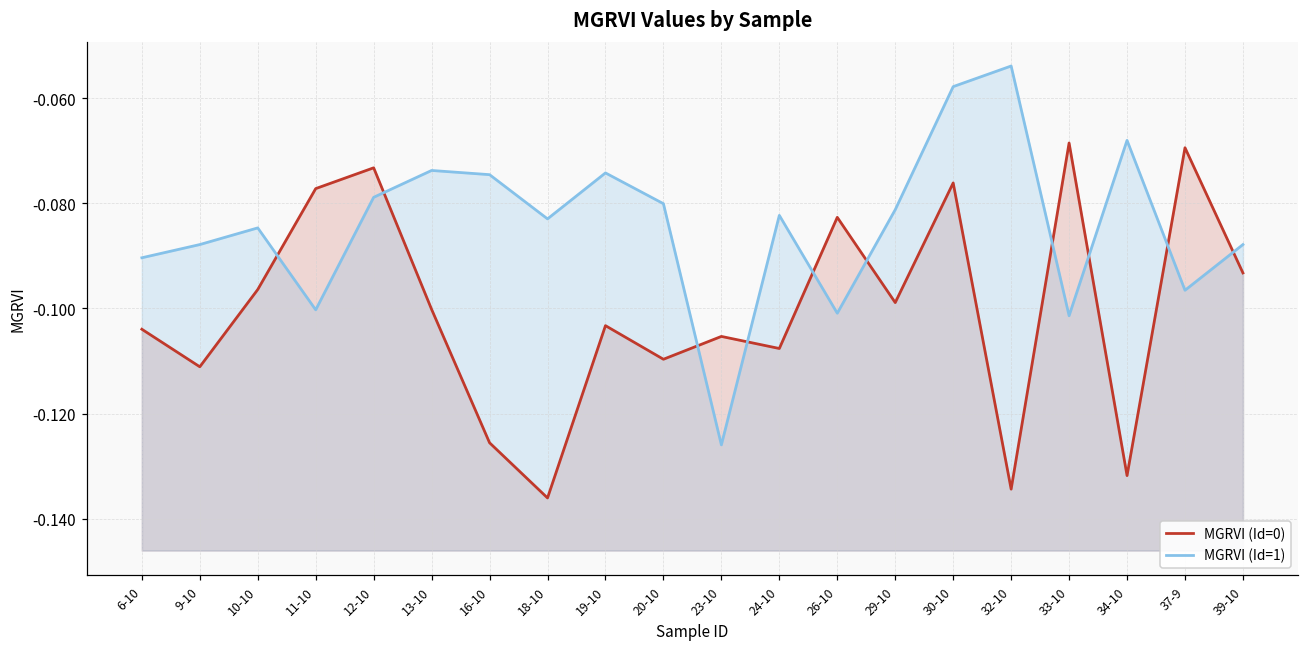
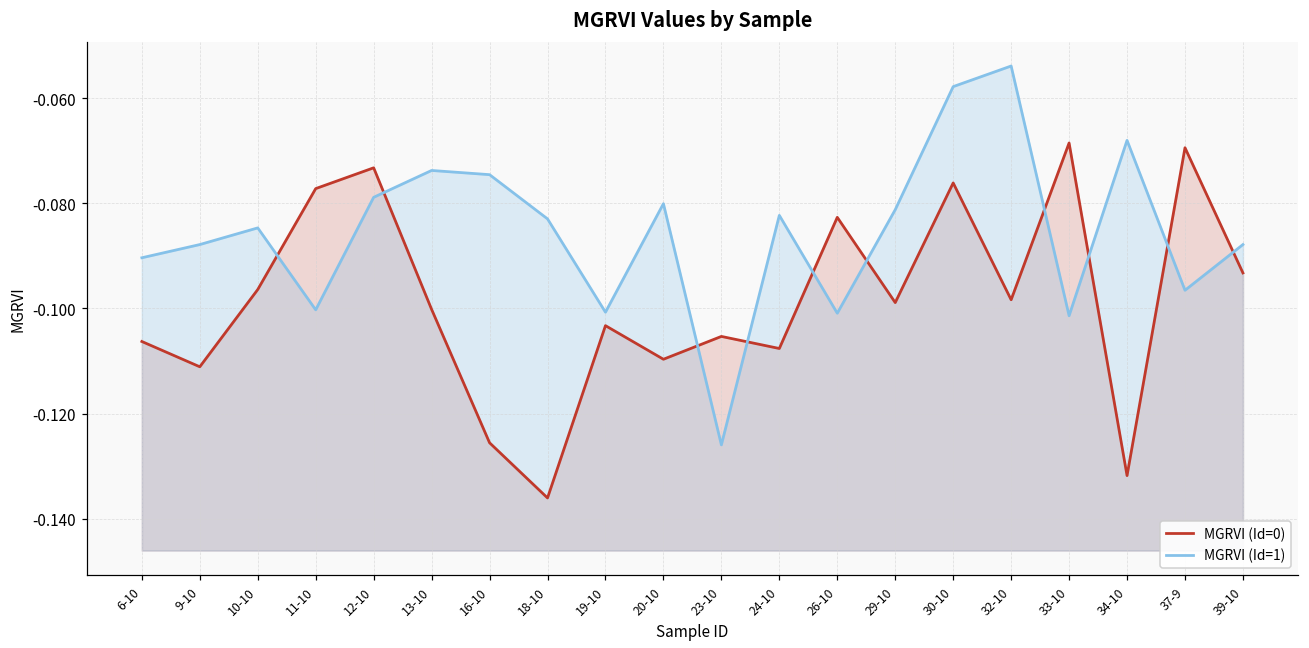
  {
    "MGRVI (Id=0)": {
-     "6-10": -0.104,
+     "6-10": -0.106,
      "9-10": -0.111,
      "10-10": -0.096,
      "11-10": -0.077,
      "12-10": -0.073,
      "13-10": -0.100,
      "16-10": -0.126,
      "18-10": -0.136,
      "19-10": -0.103,
      "20-10": -0.110,
      "23-10": -0.105,
      "24-10": -0.108,
      "26-10": -0.083,
      "29-10": -0.099,
      "30-10": -0.076,
-     "32-10": -0.134,
+     "32-10": -0.098,
      "33-10": -0.069,
      "34-10": -0.132,
      "37-9": -0.069,
      "39-10": -0.093
    },
    "MGRVI (Id=1)": {
      "6-10": -0.090,
      "9-10": -0.088,
      "10-10": -0.085,
      "11-10": -0.100,
      "12-10": -0.079,
      "13-10": -0.074,
      "16-10": -0.075,
      "18-10": -0.083,
-     "19-10": -0.074,
+     "19-10": -0.101,
      "20-10": -0.080,
      "23-10": -0.126,
      "24-10": -0.082,
      "26-10": -0.101,
      "29-10": -0.081,
      "30-10": -0.058,
      "32-10": -0.054,
      "33-10": -0.101,
      "34-10": -0.068,
      "37-9": -0.097,
      "39-10": -0.088
    }
  }
